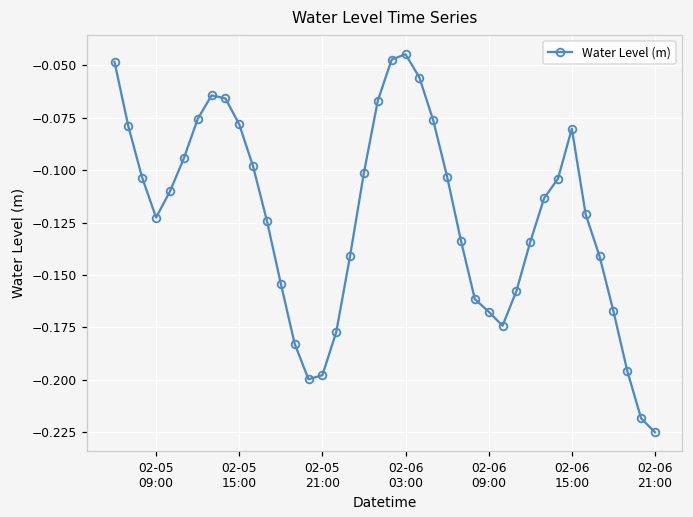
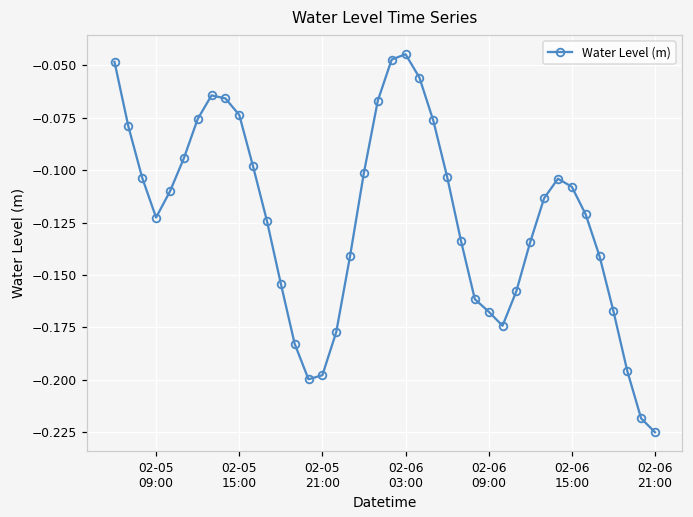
  {
    "02-05 09:00": -0.123,
-   "02-05 15:00": -0.078,
+   "02-05 15:00": -0.074,
    "02-05 21:00": -0.198,
    "02-06 03:00": -0.045,
    "02-06 09:00": -0.167,
-   "02-06 15:00": -0.080,
+   "02-06 15:00": -0.108,
    "02-06 21:00": -0.225
  }
